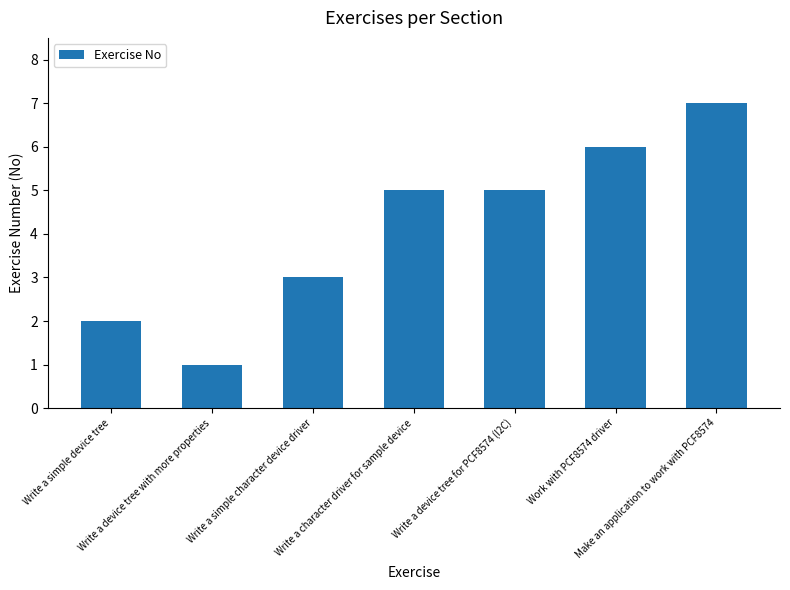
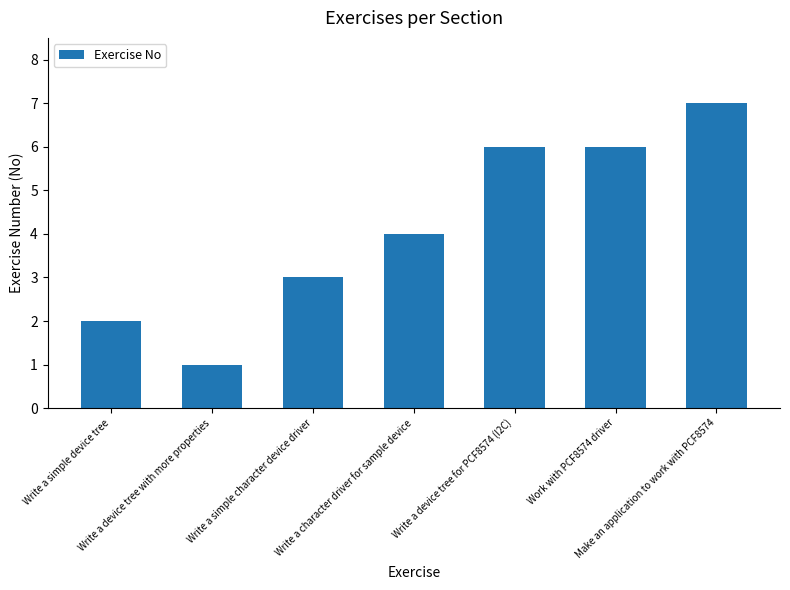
  {
    "Write a simple device tree": 2,
    "Write a device tree with more properties": 1,
    "Write a simple character device driver": 3,
-   "Write a character driver for sample device": 5,
-   "Write a device tree for PCF8574 (I2C)": 5,
+   "Write a character driver for sample device": 4,
+   "Write a device tree for PCF8574 (I2C)": 6,
    "Work with PCF8574 driver": 6,
    "Make an application to work with PCF8574": 7
  }
